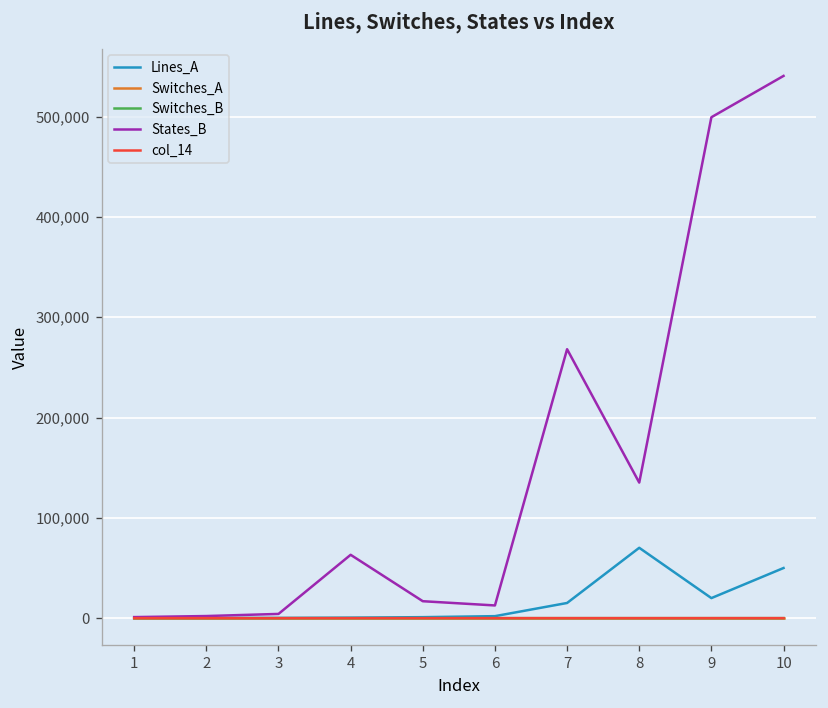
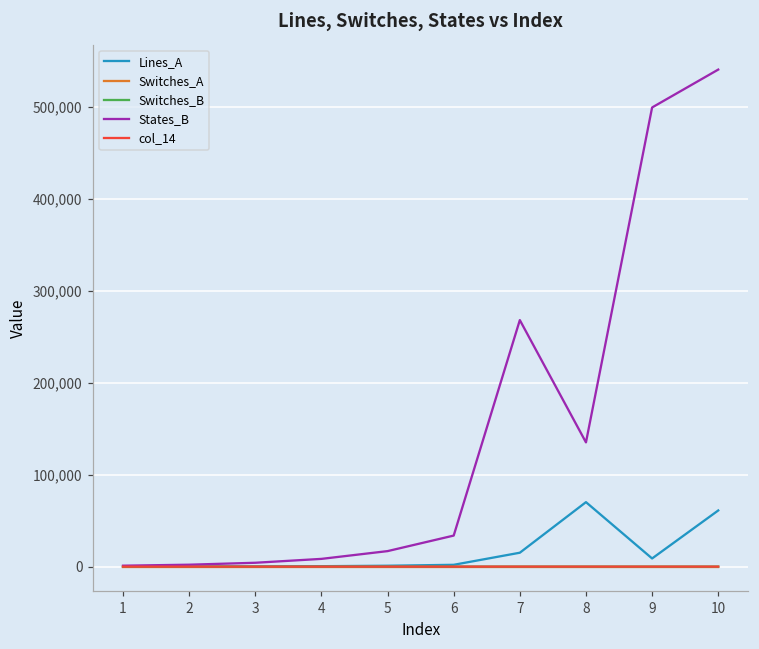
  {
    "Lines_A": {
      "7": "20,000",
      "8": "70,000",
-     "9": "20,000",
-     "10": "50,000"
+     "9": "10,000",
+     "10": "60,000"
    },
    "col_14": {
      "7": "0",
      "8": "0",
      "9": "0",
      "10": "0"
    },
    "States_B": {
      "3": "0",
-     "4": "60,000",
+     "4": "10,000",
      "5": "20,000",
-     "6": "10,000",
+     "6": "30,000",
      "7": "270,000",
      "8": "140,000",
      "9": "500,000",
      "10": "540,000"
    }
  }
